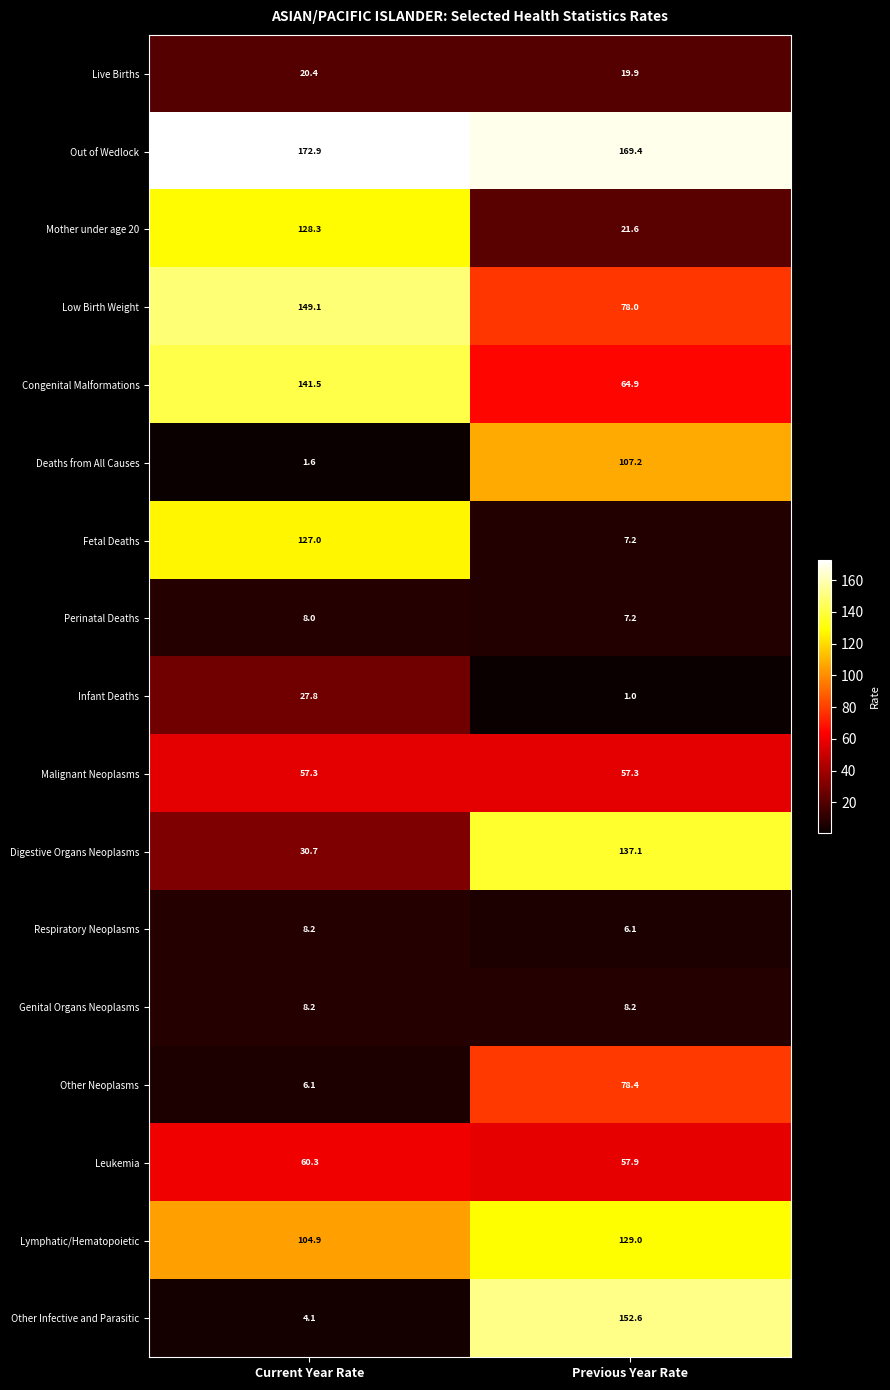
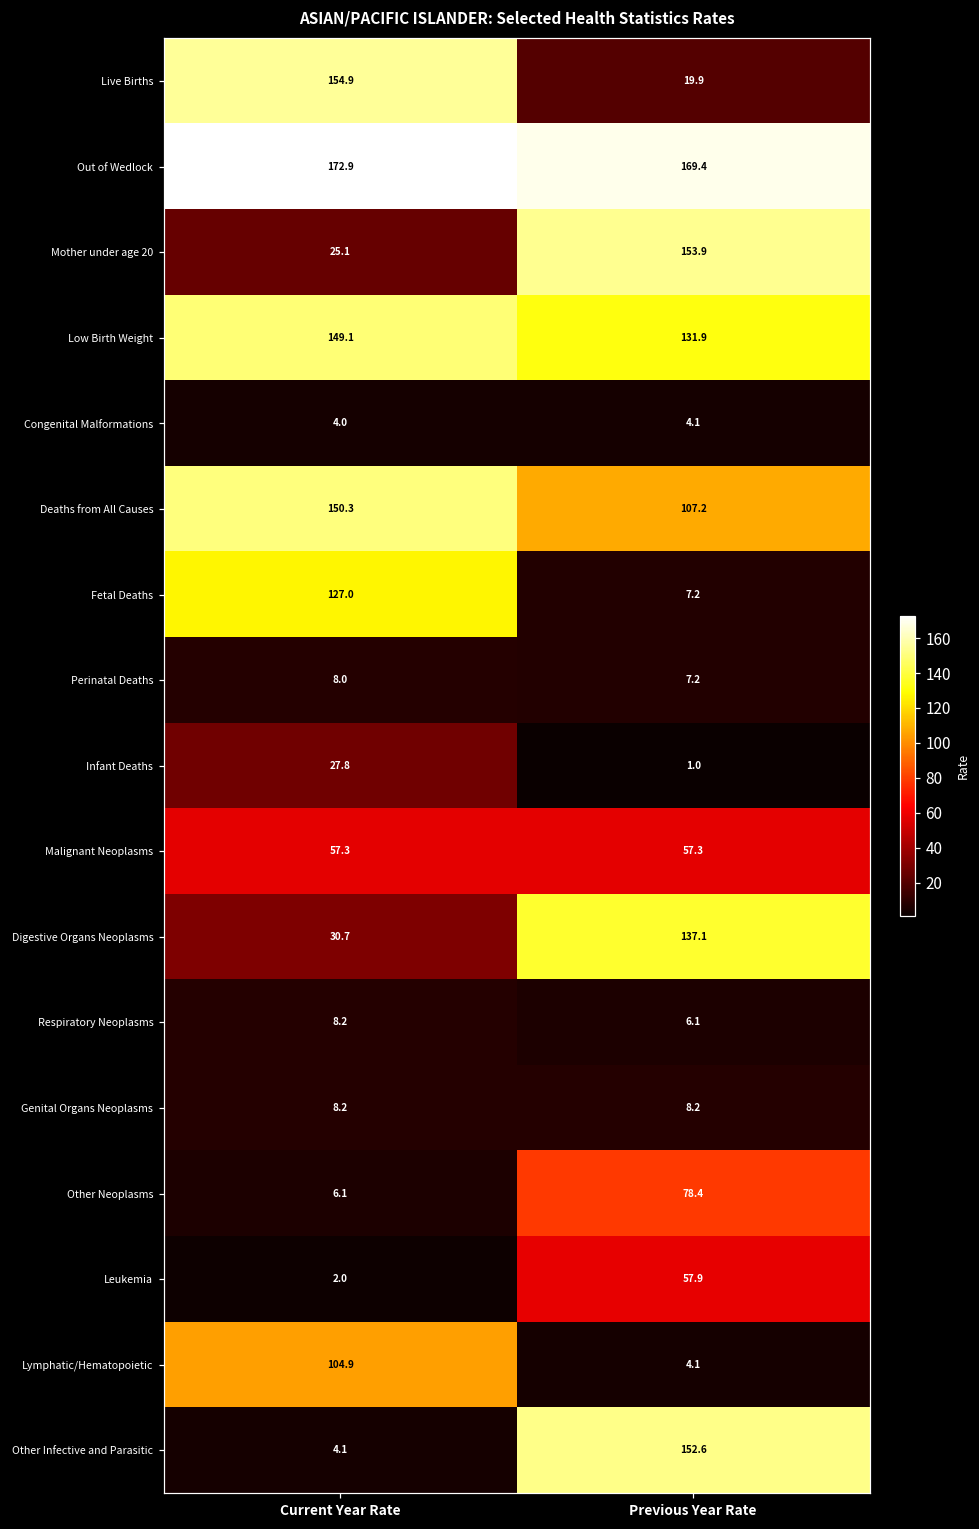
  {
    "Live Births": {
-     "Current Year Rate": 20.4,
+     "Current Year Rate": 154.9,
      "Previous Year Rate": 19.9
    },
    "Out of Wedlock": {
      "Current Year Rate": 172.9,
      "Previous Year Rate": 169.4
    },
    "Mother under age 20": {
-     "Current Year Rate": 128.3,
-     "Previous Year Rate": 21.6
+     "Current Year Rate": 25.1,
+     "Previous Year Rate": 153.9
    },
    "Low Birth Weight": {
      "Current Year Rate": 149.1,
-     "Previous Year Rate": 78.0
+     "Previous Year Rate": 131.9
    },
    "Congenital Malformations": {
-     "Current Year Rate": 141.5,
-     "Previous Year Rate": 64.9
+     "Current Year Rate": 4.0,
+     "Previous Year Rate": 4.1
    },
    "Deaths from All Causes": {
-     "Current Year Rate": 1.6,
+     "Current Year Rate": 150.3,
      "Previous Year Rate": 107.2
    },
    "Fetal Deaths": {
      "Current Year Rate": 127.0,
      "Previous Year Rate": 7.2
    },
    "Perinatal Deaths": {
      "Current Year Rate": 8.0,
      "Previous Year Rate": 7.2
    },
    "Infant Deaths": {
      "Current Year Rate": 27.8,
      "Previous Year Rate": 1.0
    },
    "Malignant Neoplasms": {
      "Current Year Rate": 57.3,
      "Previous Year Rate": 57.3
    },
    "Digestive Organs Neoplasms": {
      "Current Year Rate": 30.7,
      "Previous Year Rate": 137.1
    },
    "Respiratory Neoplasms": {
      "Current Year Rate": 8.2,
      "Previous Year Rate": 6.1
    },
    "Genital Organs Neoplasms": {
      "Current Year Rate": 8.2,
      "Previous Year Rate": 8.2
    },
    "Other Neoplasms": {
      "Current Year Rate": 6.1,
      "Previous Year Rate": 78.4
    },
    "Leukemia": {
-     "Current Year Rate": 60.3,
+     "Current Year Rate": 2.0,
      "Previous Year Rate": 57.9
    },
    "Lymphatic/Hematopoietic": {
      "Current Year Rate": 104.9,
-     "Previous Year Rate": 129.0
+     "Previous Year Rate": 4.1
    },
    "Other Infective and Parasitic": {
      "Current Year Rate": 4.1,
      "Previous Year Rate": 152.6
    }
  }
